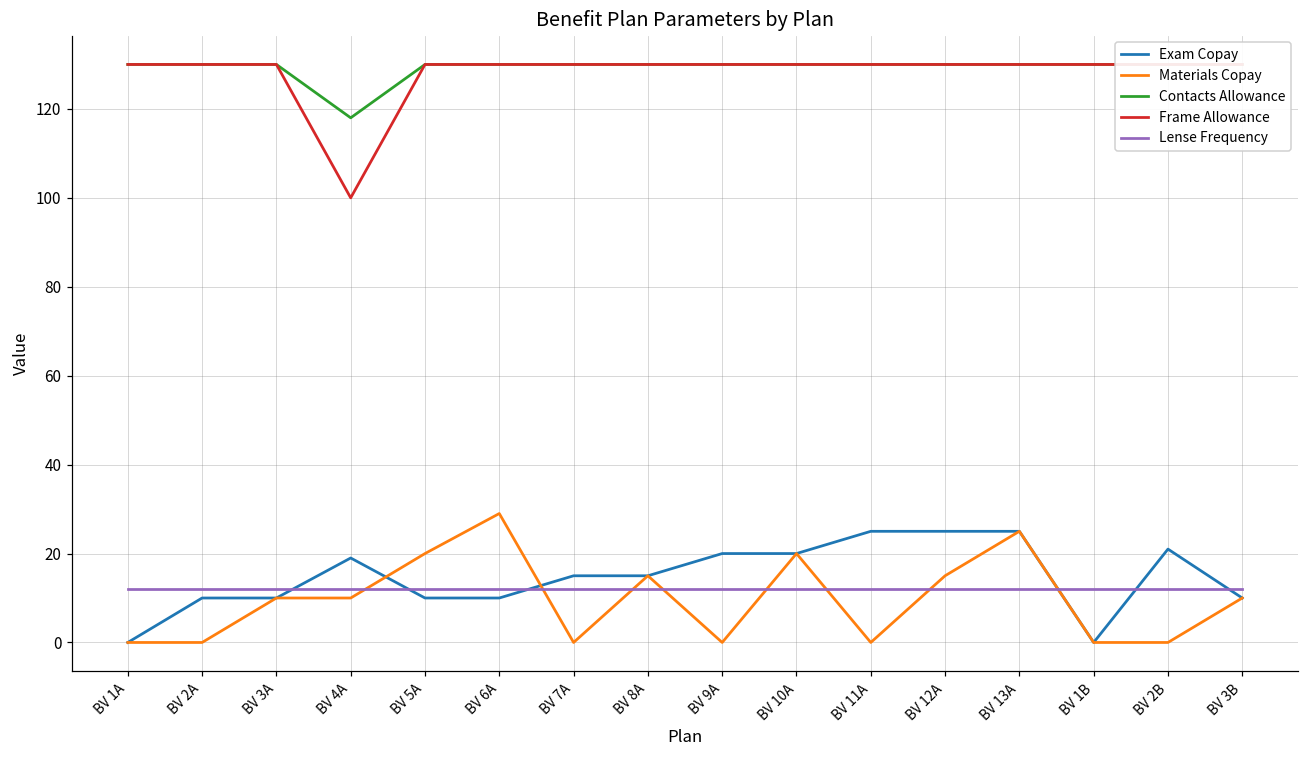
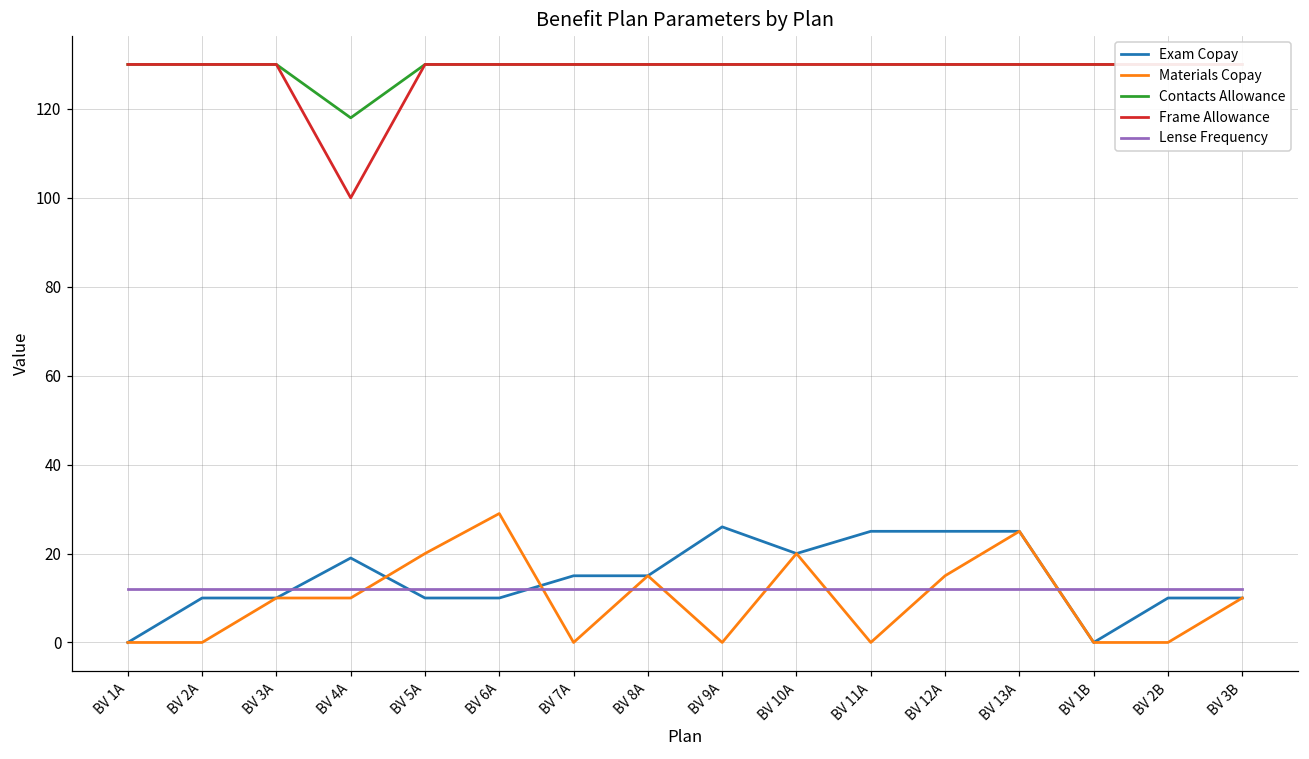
  {
    "Exam Copay": {
      "BV 2A": 10,
      "BV 4A": 19,
      "BV 5A": 10,
      "BV 6A": 10,
      "BV 7A": 15,
-     "BV 9A": 20,
+     "BV 9A": 26,
      "BV 11A": 25,
      "BV 12A": 25,
-     "BV 2B": 21
+     "BV 2B": 10
    },
    "Materials Copay": {
      "BV 2A": 0,
      "BV 4A": 10,
      "BV 5A": 20,
      "BV 6A": 29,
      "BV 7A": 0,
      "BV 9A": 0,
      "BV 11A": 0,
      "BV 12A": 15,
      "BV 2B": 0
    },
    "Contacts Allowance": {
      "BV 4A": 118
    },
    "Frame Allowance": {
      "BV 4A": 100
    },
    "Lense Frequency": {
      "BV 1A": 12,
      "BV 2A": 12,
      "BV 3A": 12,
      "BV 4A": 12,
      "BV 5A": 12,
      "BV 6A": 12,
      "BV 7A": 12,
      "BV 8A": 12,
      "BV 9A": 12,
      "BV 10A": 12,
      "BV 11A": 12,
      "BV 12A": 12,
      "BV 13A": 12,
      "BV 1B": 12,
      "BV 2B": 12,
      "BV 3B": 12
    }
  }
